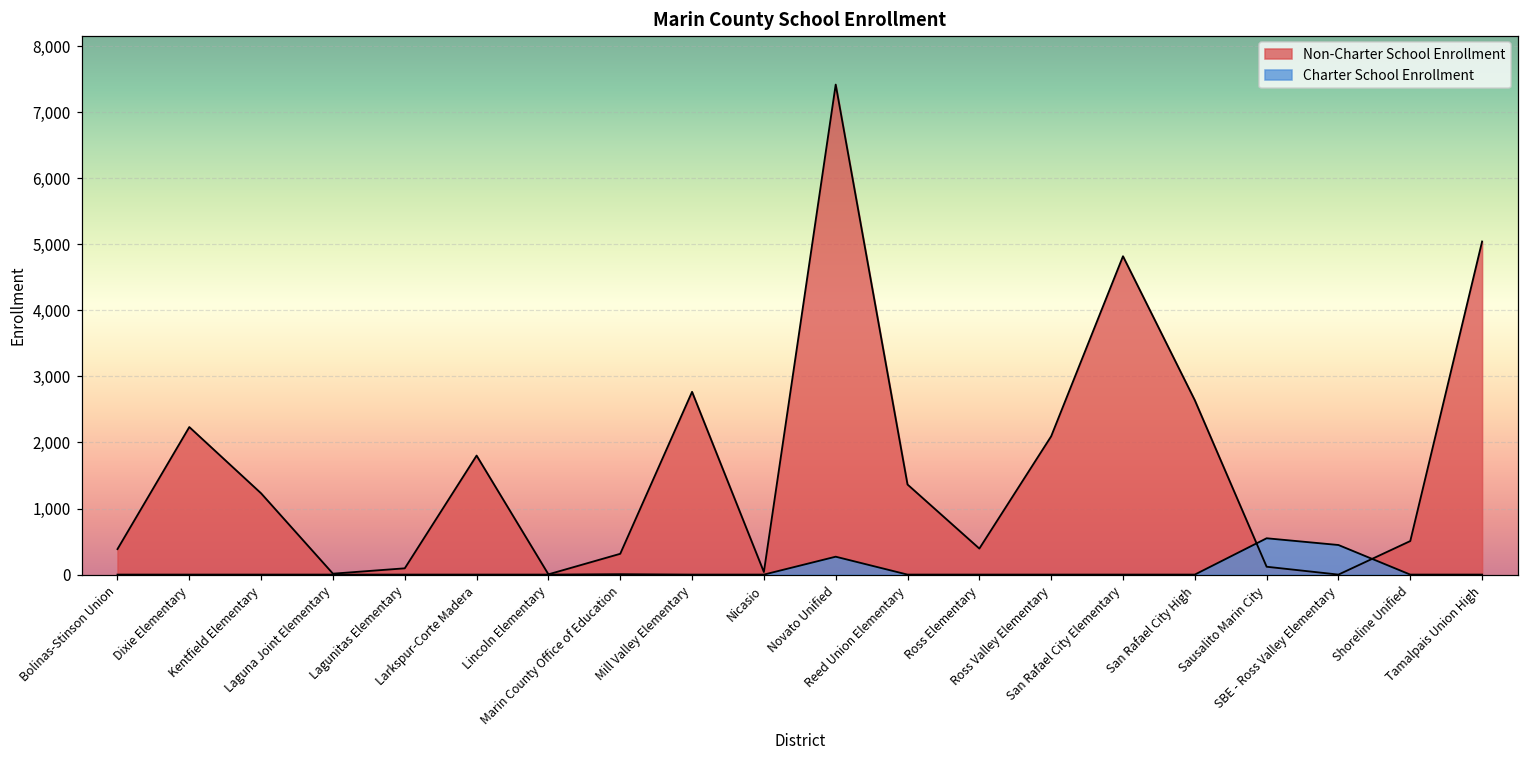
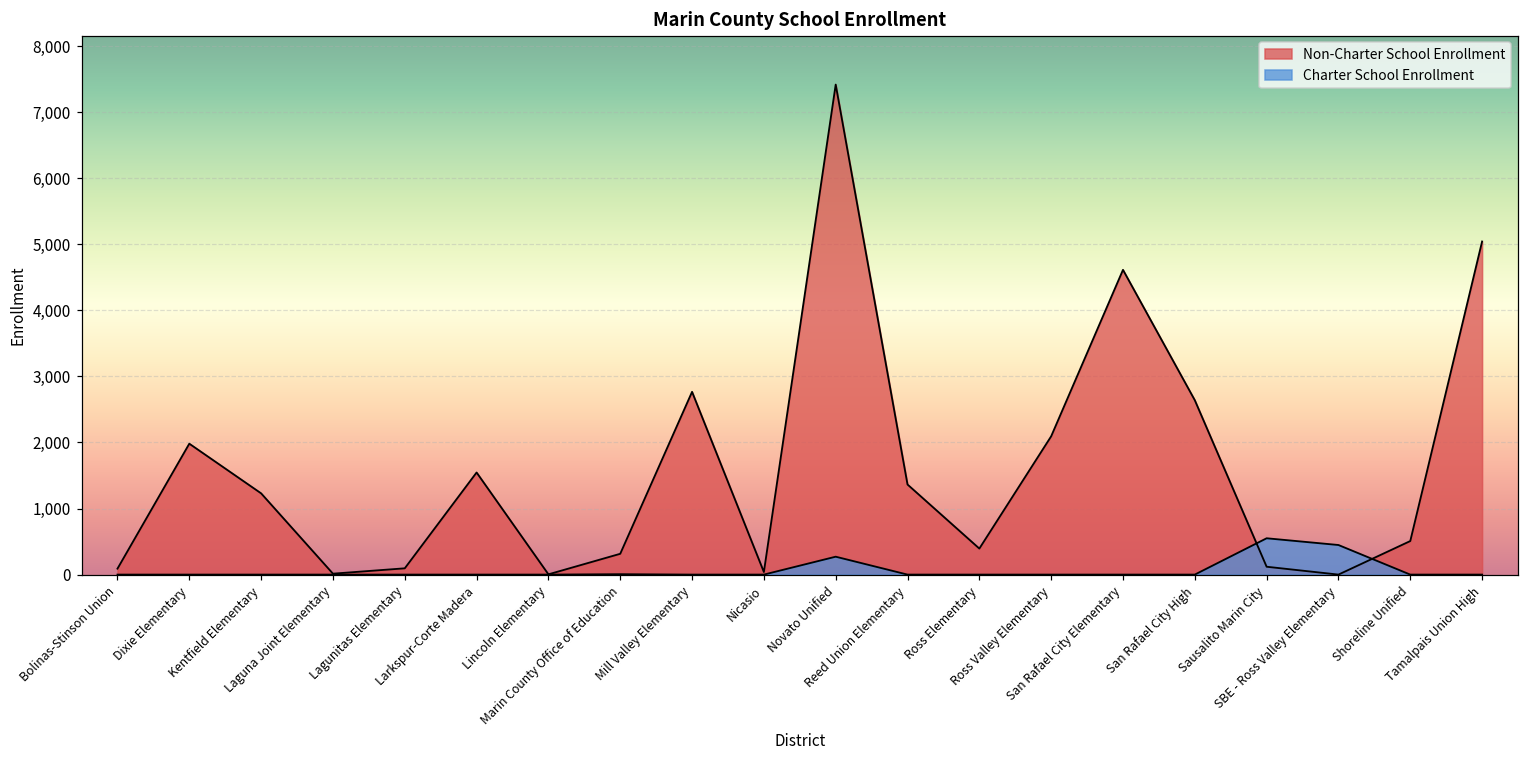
  {
    "Non-Charter School Enrollment": {
-     "Bolinas-Stinson Union": "400",
-     "Dixie Elementary": "2,200",
+     "Bolinas-Stinson Union": "100",
+     "Dixie Elementary": "2,000",
      "Kentfield Elementary": "1,200",
      "Lagunitas Elementary": "100",
-     "Larkspur-Corte Madera": "1,800",
+     "Larkspur-Corte Madera": "1,500",
      "Marin County Office of Education": "300",
      "Mill Valley Elementary": "2,800",
      "Novato Unified": "7,400",
      "Reed Union Elementary": "1,400",
      "Ross Elementary": "400",
      "Ross Valley Elementary": "2,100",
-     "San Rafael City Elementary": "4,800",
+     "San Rafael City Elementary": "4,600",
      "San Rafael City High": "2,600",
      "Sausalito Marin City": "100",
      "SBE - Ross Valley Elementary": "0",
      "Shoreline Unified": "500",
      "Tamalpais Union High": "5,000"
    },
    "Charter School Enrollment": {
      "Bolinas-Stinson Union": "0",
      "Dixie Elementary": "0",
      "Kentfield Elementary": "0",
      "Lagunitas Elementary": "0",
      "Larkspur-Corte Madera": "0",
      "Marin County Office of Education": "0",
      "Mill Valley Elementary": "0",
      "Novato Unified": "300",
      "Reed Union Elementary": "0",
      "Ross Elementary": "0",
      "Ross Valley Elementary": "0",
      "San Rafael City Elementary": "0",
      "San Rafael City High": "0",
      "Sausalito Marin City": "600",
      "SBE - Ross Valley Elementary": "400",
      "Shoreline Unified": "0",
      "Tamalpais Union High": "0"
    }
  }
